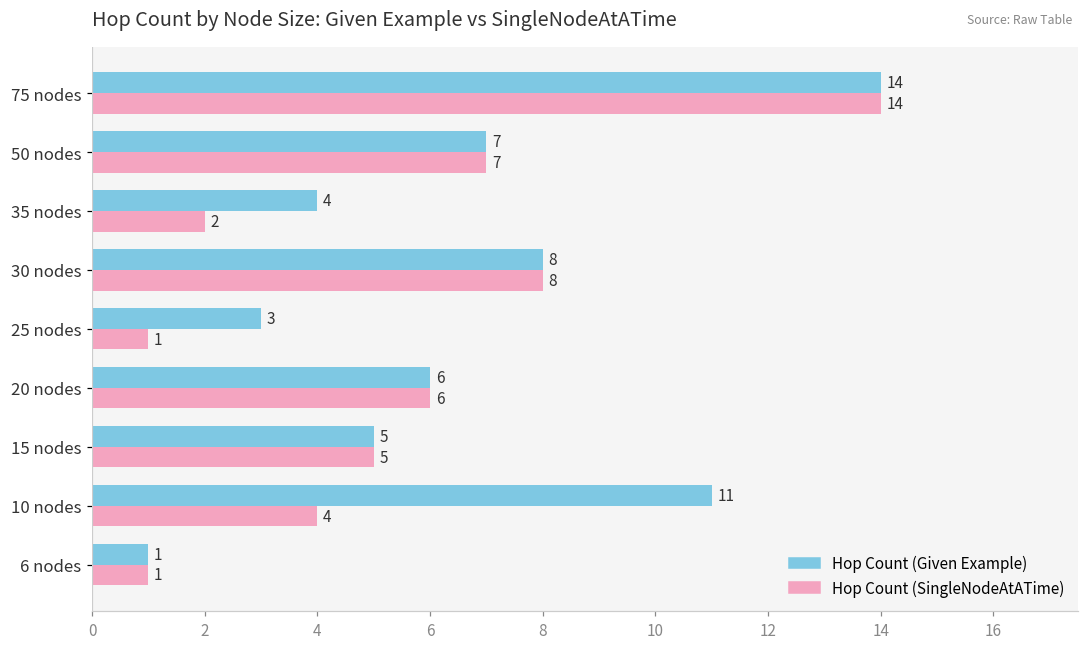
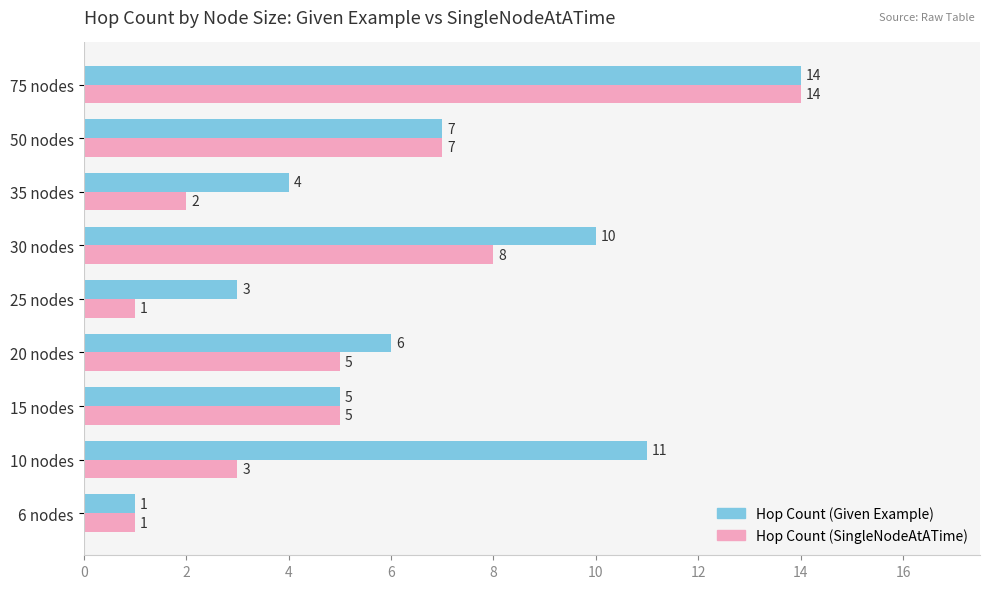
  {
    "Hop Count (Given Example)": {
      "75 nodes": 14,
      "50 nodes": 7,
      "35 nodes": 4,
-     "30 nodes": 8,
+     "30 nodes": 10,
      "25 nodes": 3,
      "20 nodes": 6,
      "15 nodes": 5,
      "10 nodes": 11,
      "6 nodes": 1
    },
    "Hop Count (SingleNodeAtATime)": {
      "75 nodes": 14,
      "50 nodes": 7,
      "35 nodes": 2,
      "30 nodes": 8,
      "25 nodes": 1,
-     "20 nodes": 6,
+     "20 nodes": 5,
      "15 nodes": 5,
-     "10 nodes": 4,
+     "10 nodes": 3,
      "6 nodes": 1
    }
  }
